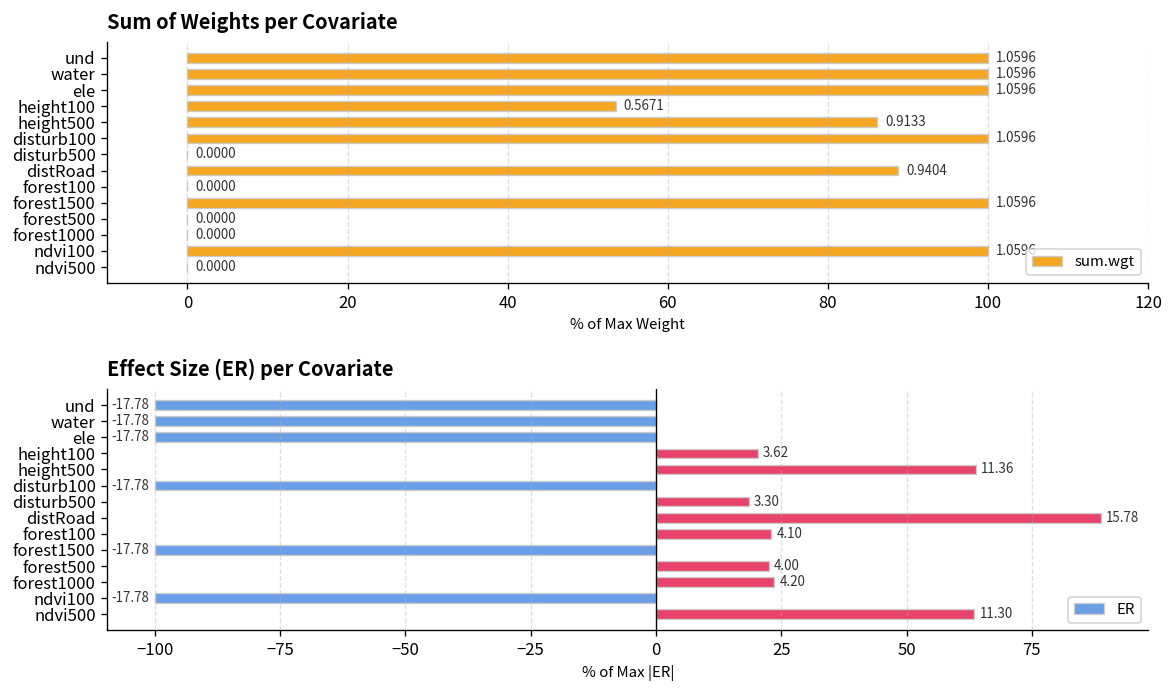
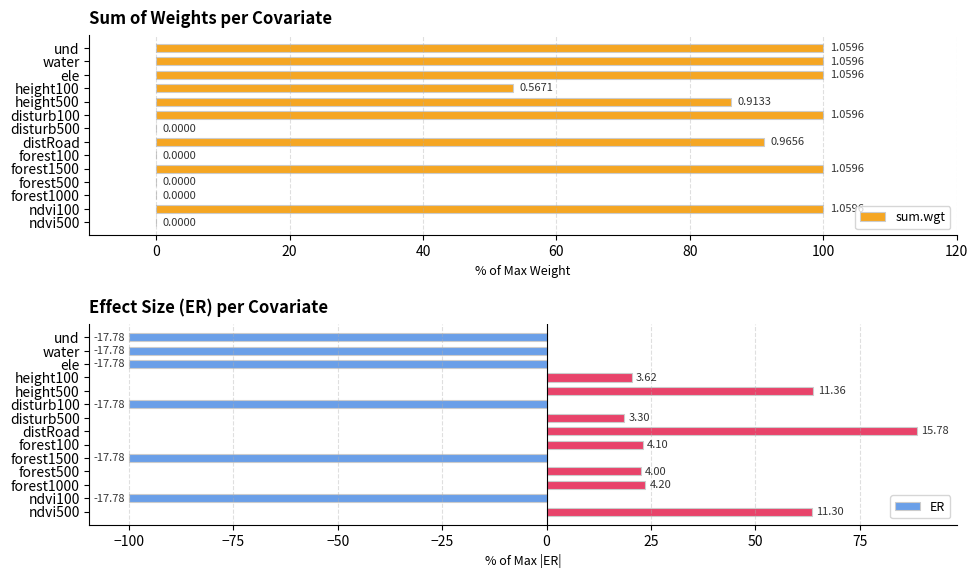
  {
    "Sum of Weights per Covariate": {
      "disturb500": 0.0000,
-     "distRoad": 0.9404,
+     "distRoad": 0.9656,
      "forest100": 0.0000,
      "forest500": 0.0000,
      "forest1000": 0.0000,
      "ndvi500": 0.0000
    }
  }
